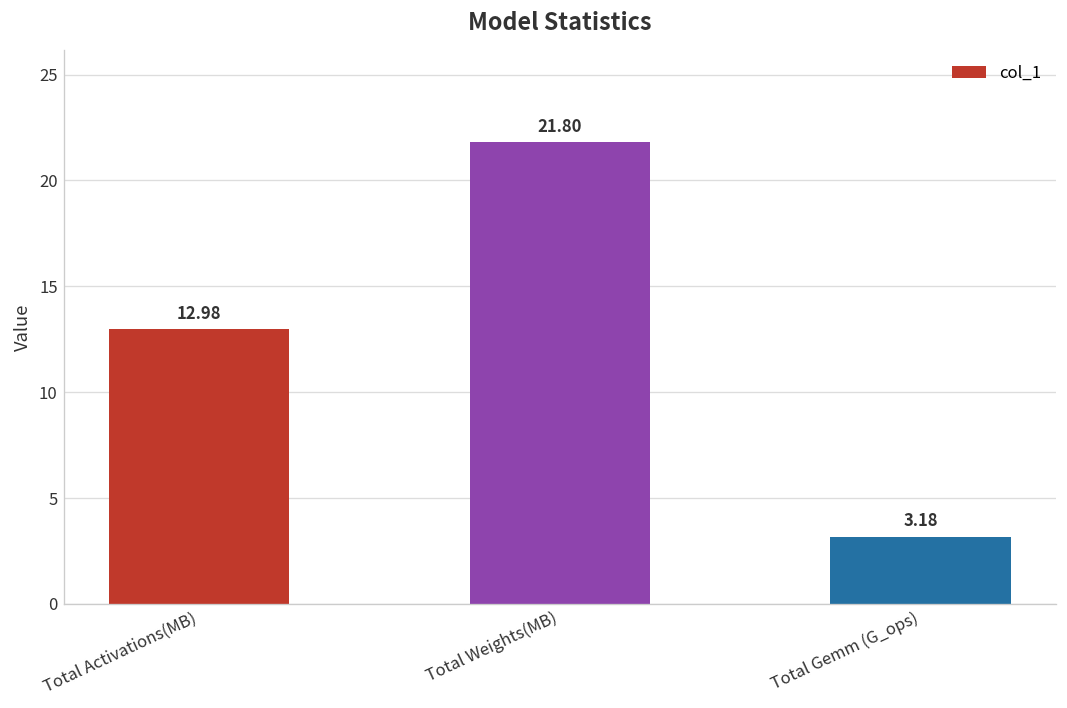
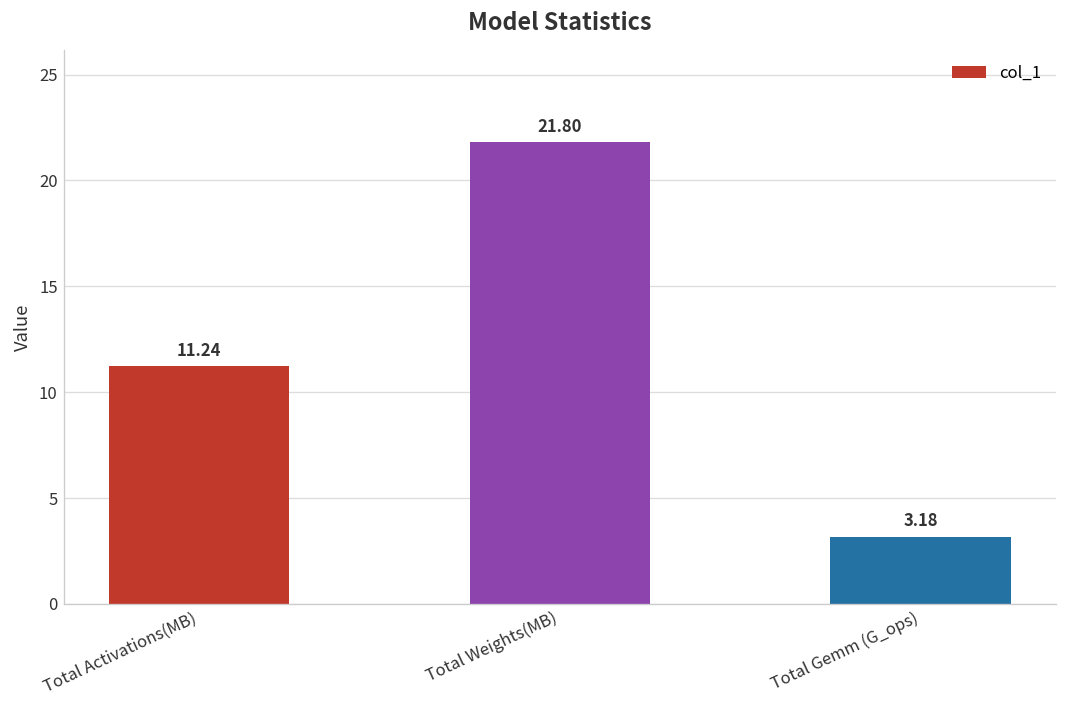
  {
-   "Total Activations(MB)": 12.98,
+   "Total Activations(MB)": 11.24,
    "Total Weights(MB)": 21.80,
    "Total Gemm (G_ops)": 3.18
  }
